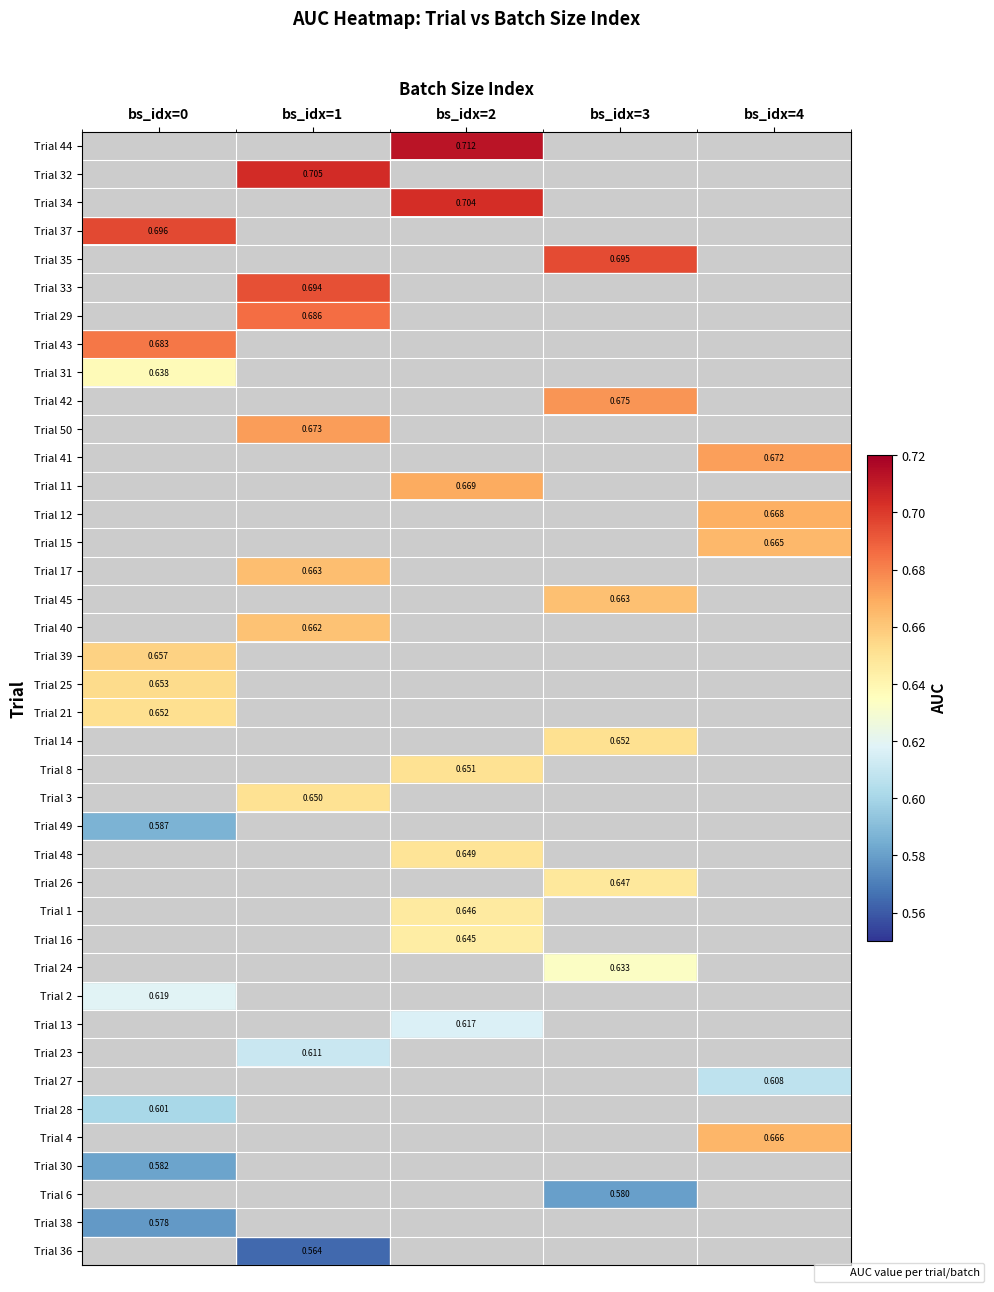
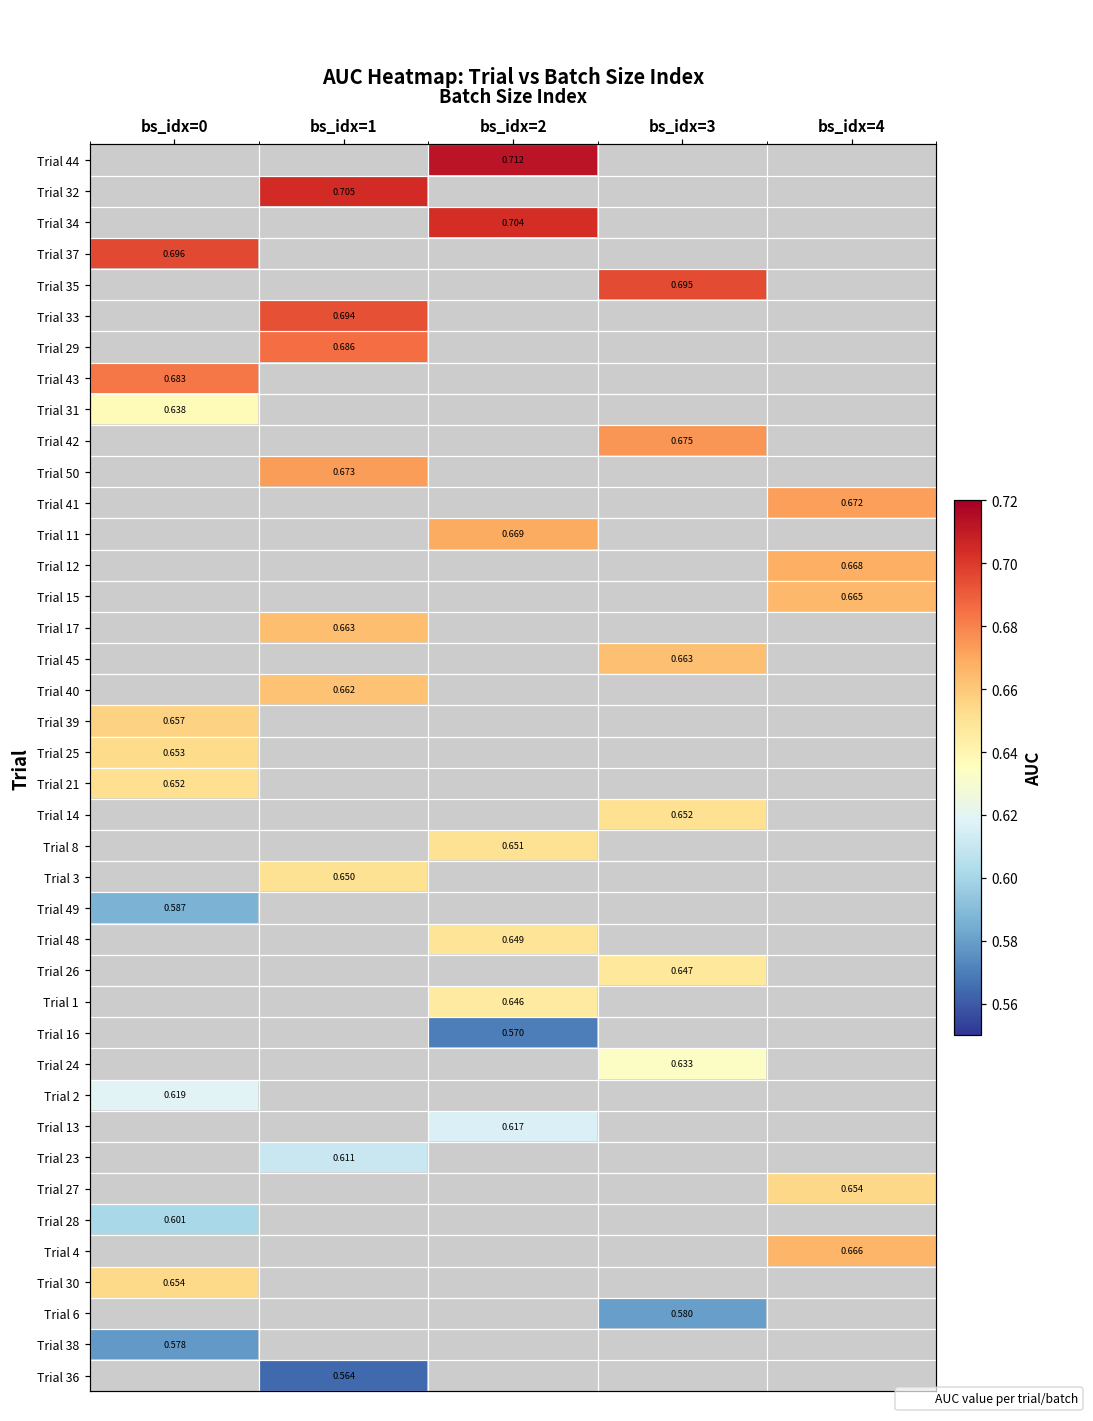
  {
    "Trial 44": {
      "bs_idx=2": 0.712
    },
    "Trial 32": {
      "bs_idx=1": 0.705
    },
    "Trial 34": {
      "bs_idx=2": 0.704
    },
    "Trial 37": {
      "bs_idx=0": 0.696
    },
    "Trial 35": {
      "bs_idx=3": 0.695
    },
    "Trial 33": {
      "bs_idx=1": 0.694
    },
    "Trial 29": {
      "bs_idx=1": 0.686
    },
    "Trial 43": {
      "bs_idx=0": 0.683
    },
    "Trial 31": {
      "bs_idx=0": 0.638
    },
    "Trial 42": {
      "bs_idx=3": 0.675
    },
    "Trial 50": {
      "bs_idx=1": 0.673
    },
    "Trial 41": {
      "bs_idx=4": 0.672
    },
    "Trial 11": {
      "bs_idx=2": 0.669
    },
    "Trial 12": {
      "bs_idx=4": 0.668
    },
    "Trial 15": {
      "bs_idx=4": 0.665
    },
    "Trial 17": {
      "bs_idx=1": 0.663
    },
    "Trial 45": {
      "bs_idx=3": 0.663
    },
    "Trial 40": {
      "bs_idx=1": 0.662
    },
    "Trial 39": {
      "bs_idx=0": 0.657
    },
    "Trial 25": {
      "bs_idx=0": 0.653
    },
    "Trial 21": {
      "bs_idx=0": 0.652
    },
    "Trial 14": {
      "bs_idx=3": 0.652
    },
    "Trial 8": {
      "bs_idx=2": 0.651
    },
    "Trial 3": {
      "bs_idx=1": 0.650
    },
    "Trial 49": {
      "bs_idx=0": 0.587
    },
    "Trial 48": {
      "bs_idx=2": 0.649
    },
    "Trial 26": {
      "bs_idx=3": 0.647
    },
    "Trial 1": {
      "bs_idx=2": 0.646
    },
    "Trial 16": {
-     "bs_idx=2": 0.645
+     "bs_idx=2": 0.570
    },
    "Trial 24": {
      "bs_idx=3": 0.633
    },
    "Trial 2": {
      "bs_idx=0": 0.619
    },
    "Trial 13": {
      "bs_idx=2": 0.617
    },
    "Trial 23": {
      "bs_idx=1": 0.611
    },
    "Trial 27": {
-     "bs_idx=4": 0.608
+     "bs_idx=4": 0.654
    },
    "Trial 28": {
      "bs_idx=0": 0.601
    },
    "Trial 4": {
      "bs_idx=4": 0.666
    },
    "Trial 30": {
-     "bs_idx=0": 0.582
+     "bs_idx=0": 0.654
    },
    "Trial 6": {
      "bs_idx=3": 0.580
    },
    "Trial 38": {
      "bs_idx=0": 0.578
    },
    "Trial 36": {
      "bs_idx=1": 0.564
    }
  }
